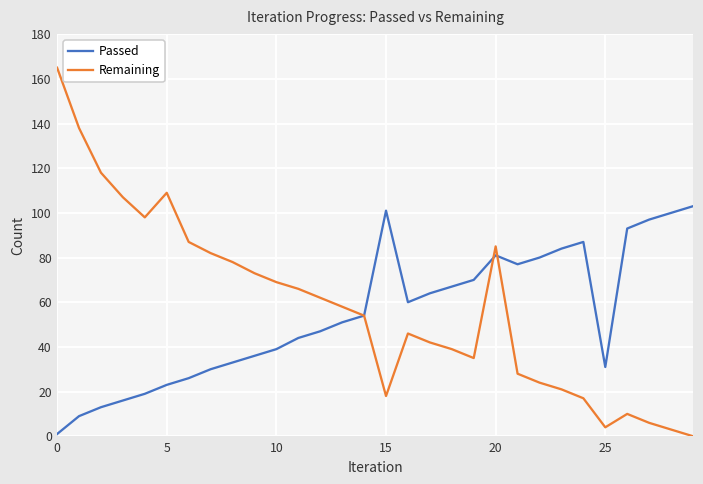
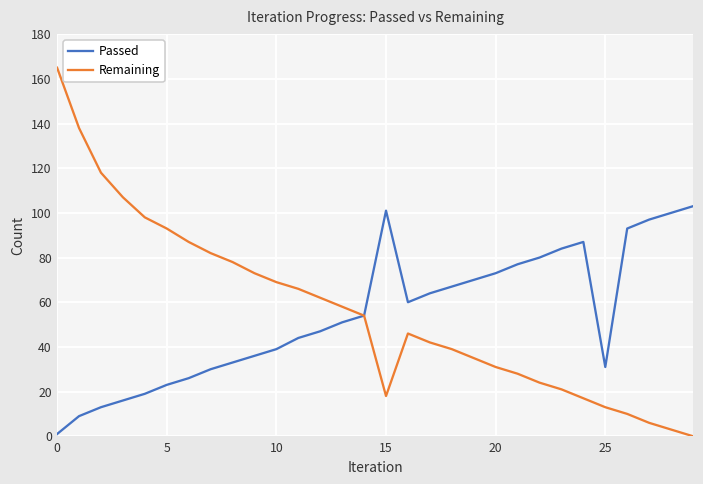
  {
    "Passed": {
      "0": 1,
      "5": 23,
      "10": 39,
      "15": 101,
-     "20": 81,
+     "20": 73,
      "25": 31
    },
    "Remaining": {
      "0": 165,
-     "5": 109,
+     "5": 93,
      "10": 69,
      "15": 18,
-     "20": 85,
-     "25": 4
+     "20": 31,
+     "25": 13
    }
  }
